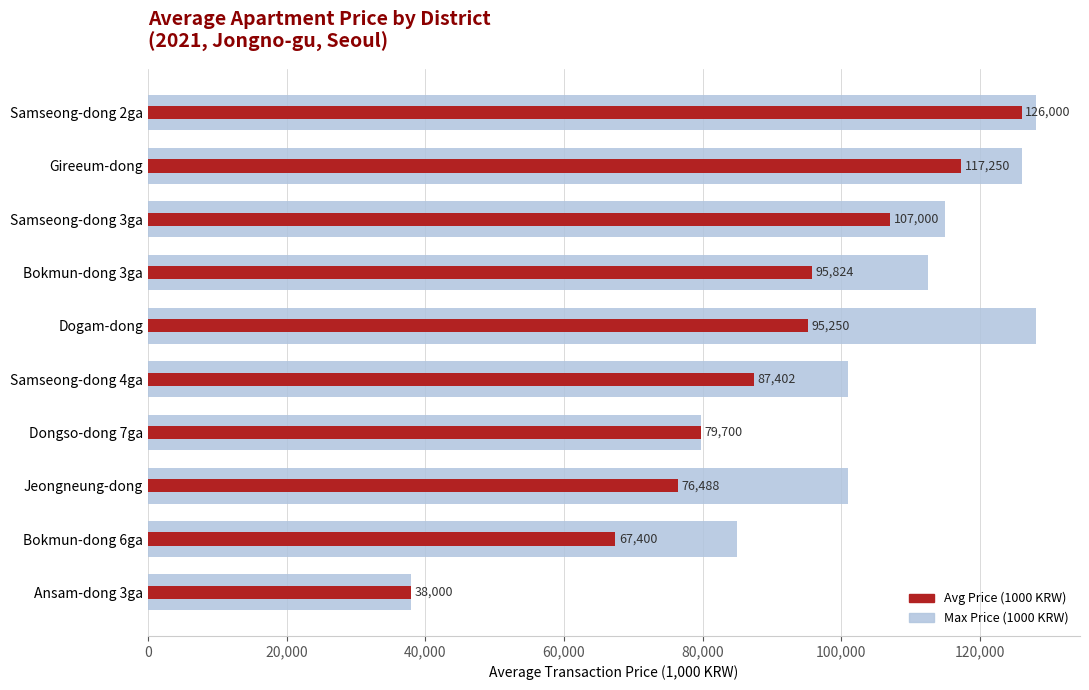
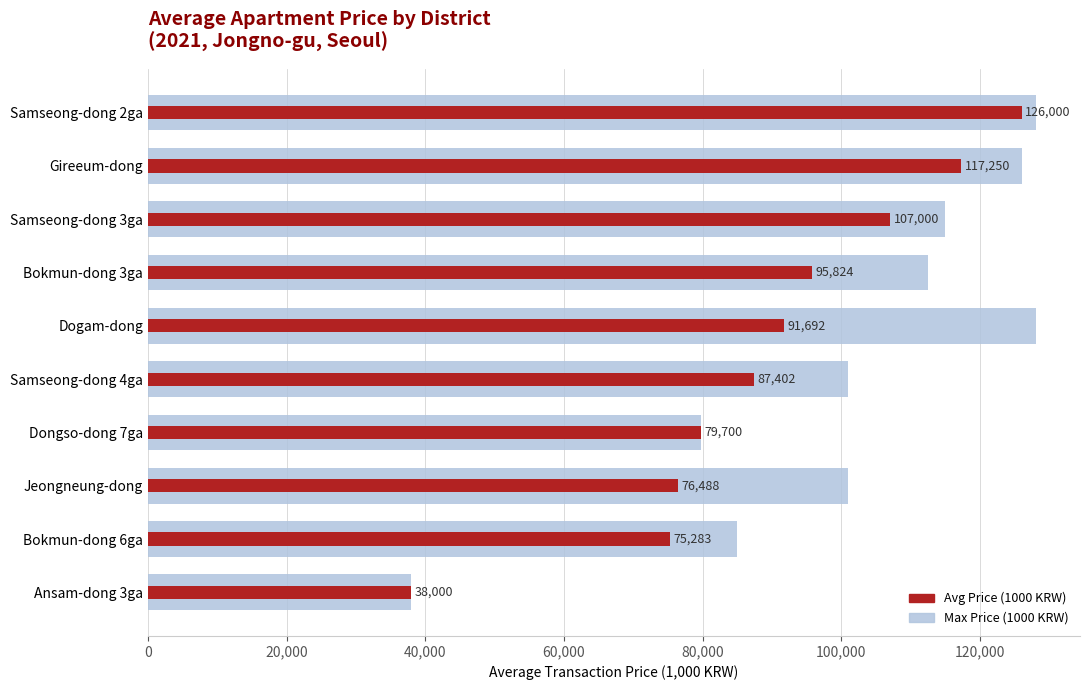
  {
    "Avg Price (1000 KRW)": {
-     "Dogam-dong": "95,250",
+     "Dogam-dong": "91,692",
      "Dongso-dong 7ga": "79,700",
-     "Bokmun-dong 6ga": "67,400",
+     "Bokmun-dong 6ga": "75,283",
      "Ansam-dong 3ga": "38,000"
    }
  }
